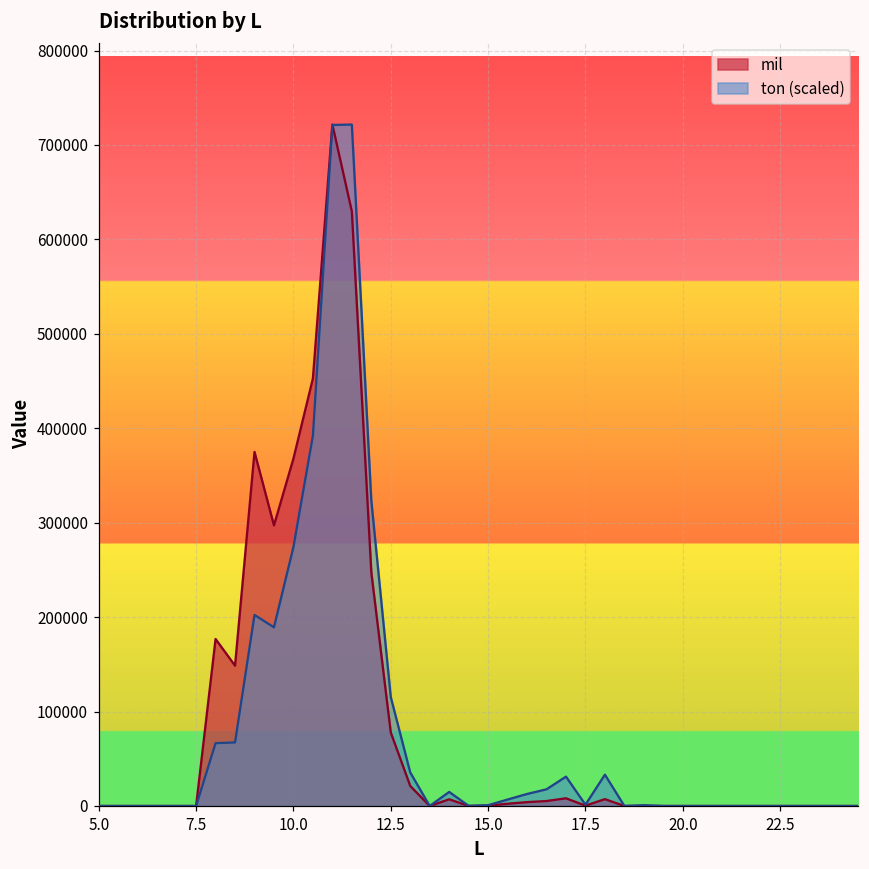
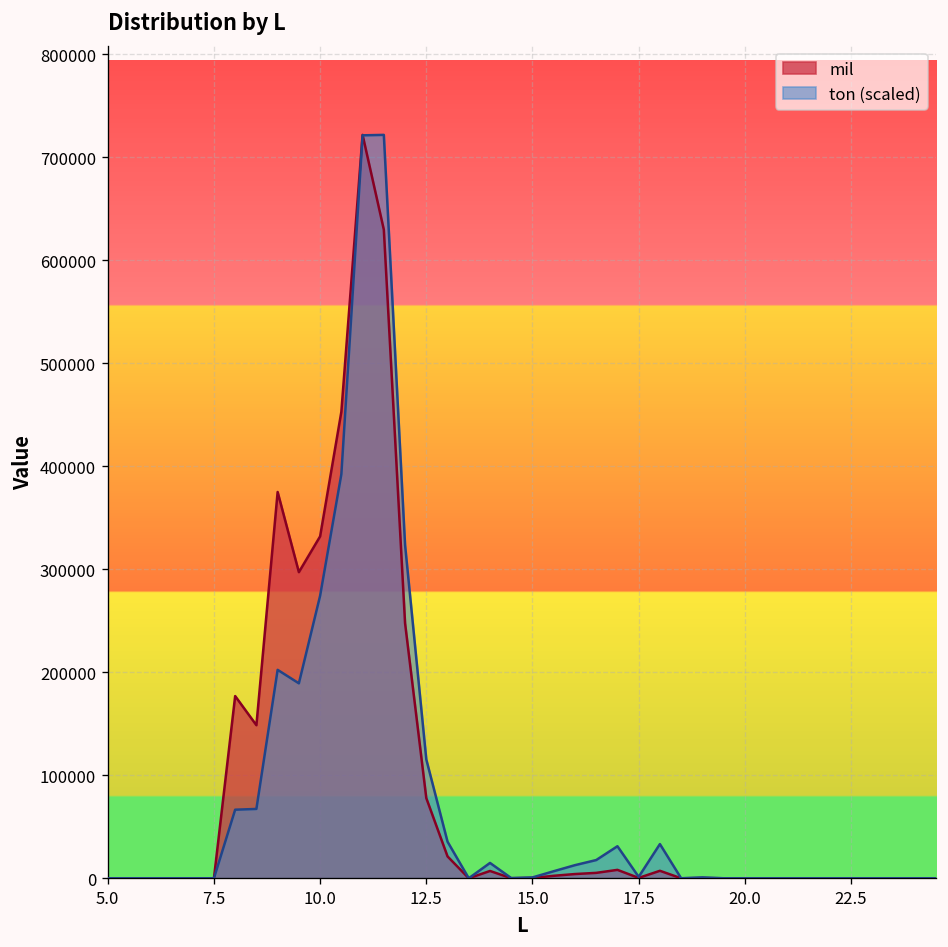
  {
    "mil": {
-     "10.0": 370000,
+     "10.0": 330000,
      "12.5": 80000
    },
    "ton (scaled)": {
      "10.0": 270000,
      "12.5": 120000
    }
  }
